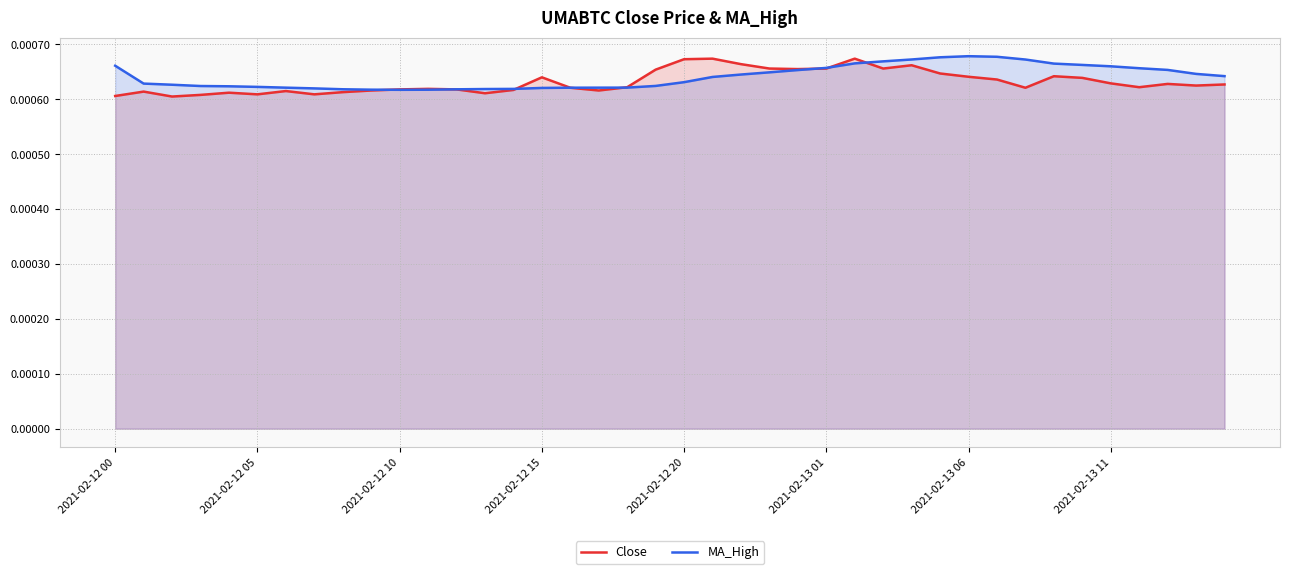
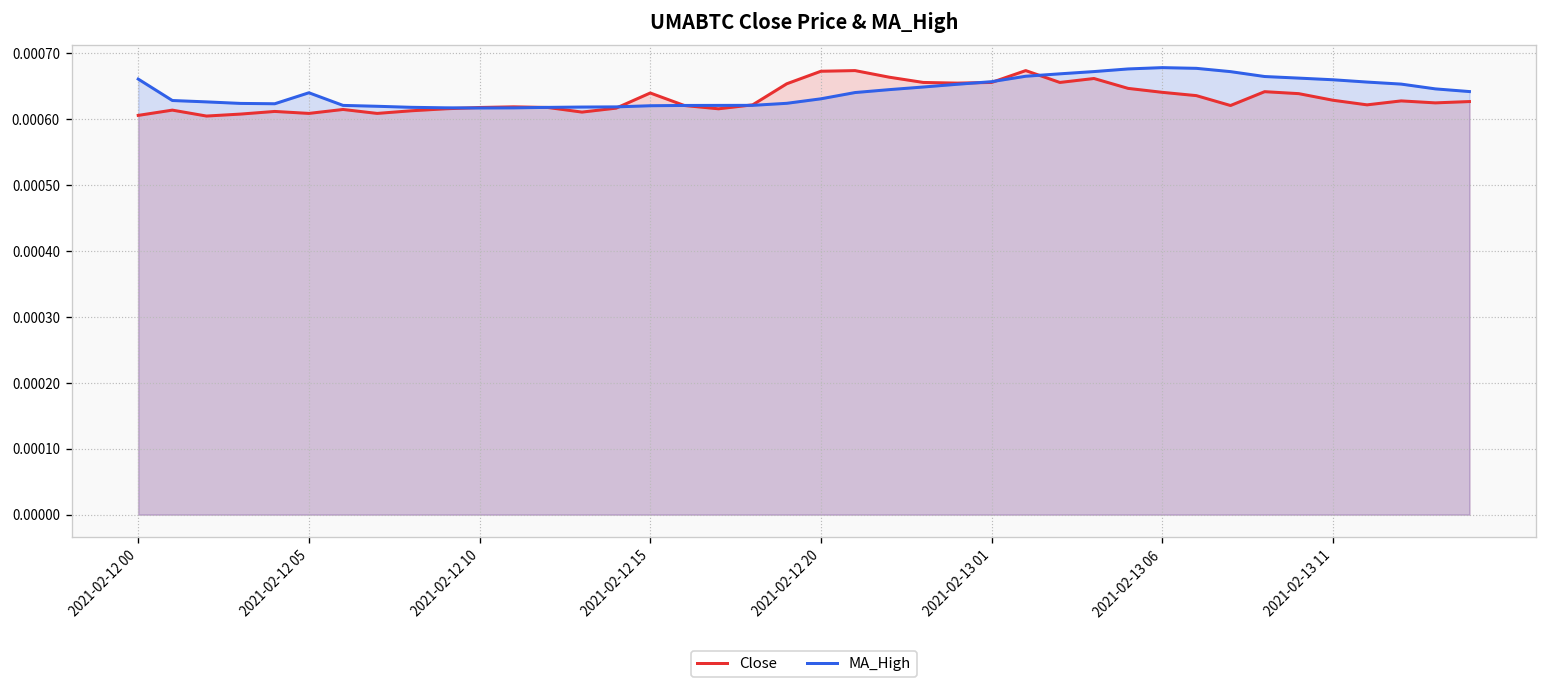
  {
    "Close": {
      "2021-02-12 00": 0.00061,
      "2021-02-12 05": 0.00061,
      "2021-02-12 15": 0.00064,
      "2021-02-12 20": 0.00067,
      "2021-02-13 06": 0.00064,
      "2021-02-13 11": 0.00063
    },
    "MA_High": {
      "2021-02-12 00": 0.00066,
-     "2021-02-12 05": 0.00062,
+     "2021-02-12 05": 0.00064,
      "2021-02-12 15": 0.00062,
      "2021-02-12 20": 0.00063,
      "2021-02-13 06": 0.00068,
      "2021-02-13 11": 0.00066
    }
  }
